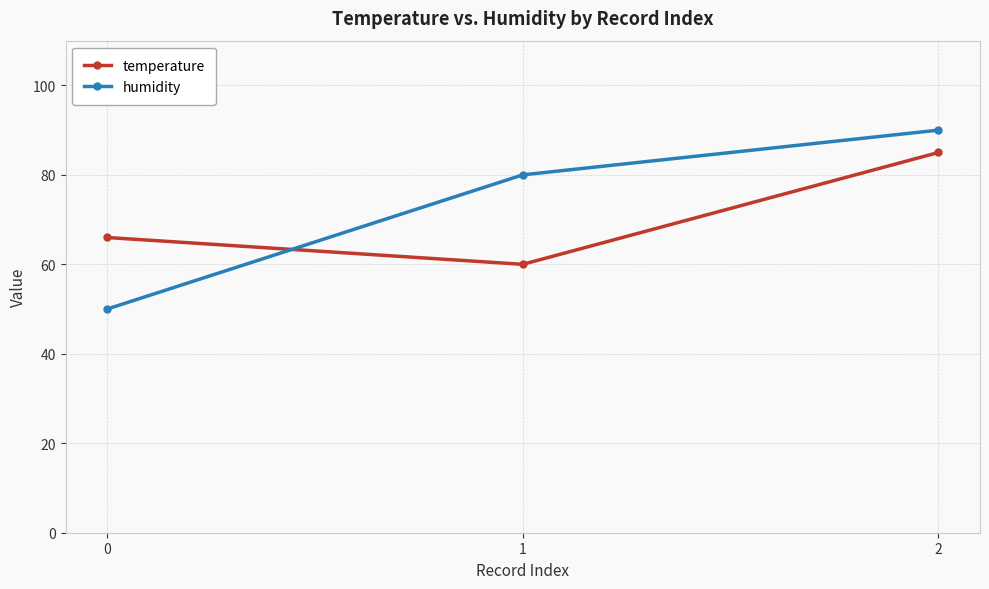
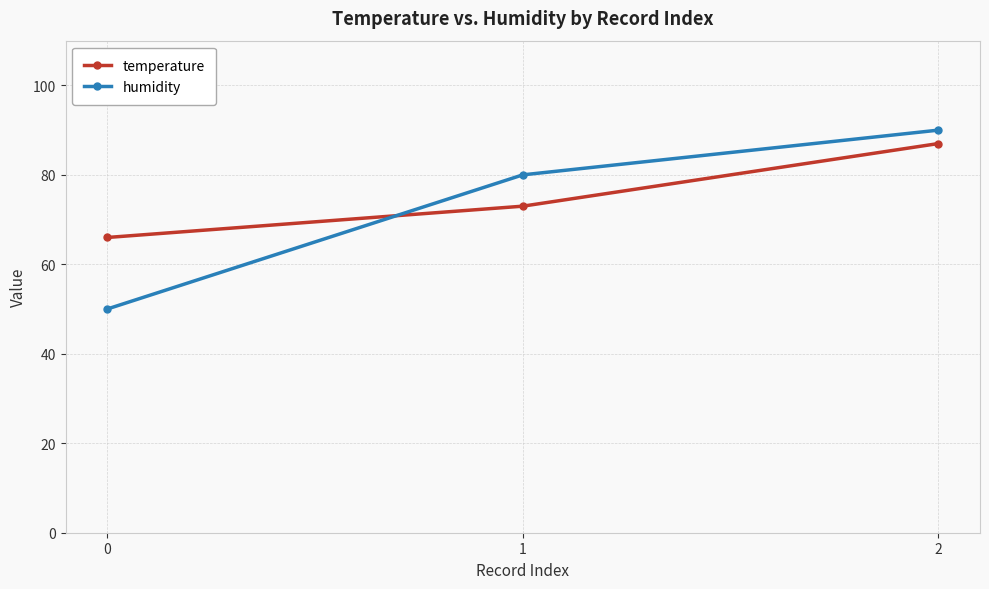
  {
    "temperature": {
      "0": 66,
-     "1": 60,
-     "2": 85
+     "1": 73,
+     "2": 87
    },
    "humidity": {
      "0": 50,
      "1": 80,
      "2": 90
    }
  }
